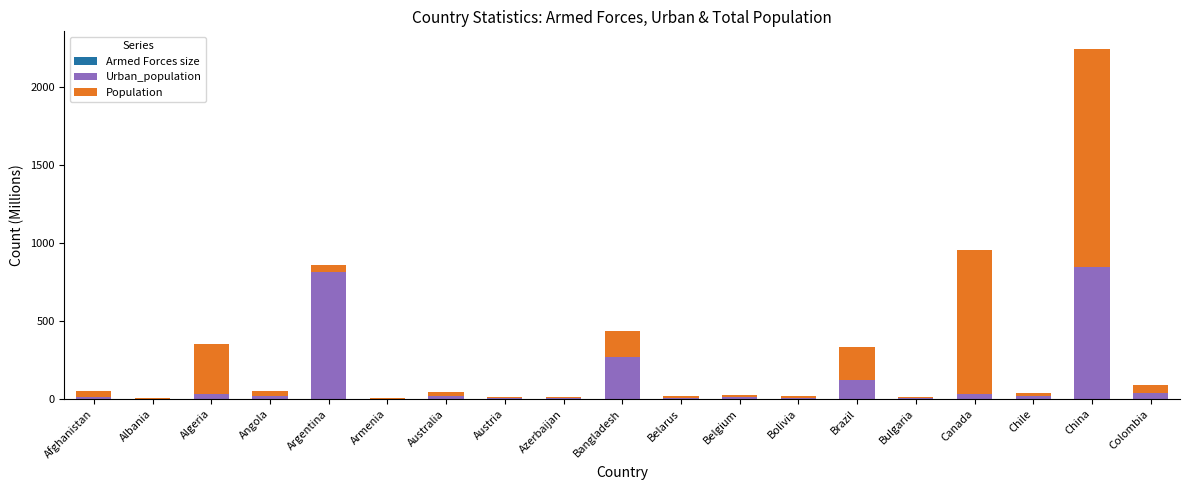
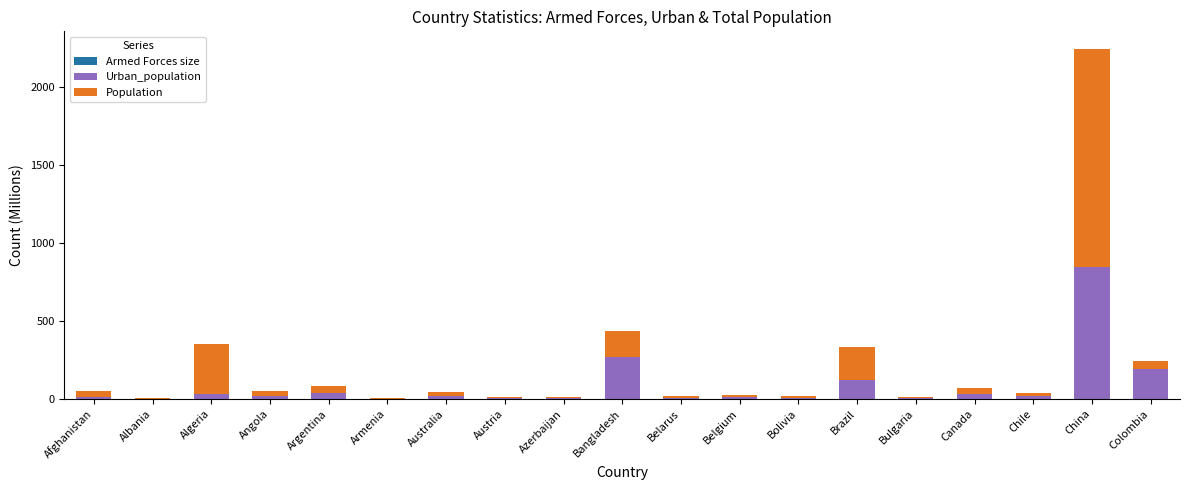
  {
    "Urban_population": {
      "Algeria": 30,
      "Angola": 20,
-     "Argentina": 810,
+     "Argentina": 40,
      "Australia": 20,
      "Bangladesh": 270,
      "Brazil": 120,
      "Canada": 30,
      "Chile": 20,
      "China": 840,
-     "Colombia": 40
+     "Colombia": 190
    },
    "Population": {
      "Afghanistan": 40,
      "Algeria": 320,
      "Angola": 30,
      "Argentina": 40,
      "Australia": 30,
      "Bangladesh": 170,
      "Brazil": 210,
-     "Canada": 920,
+     "Canada": 40,
      "Chile": 20,
      "China": 1400,
      "Colombia": 50
    }
  }
